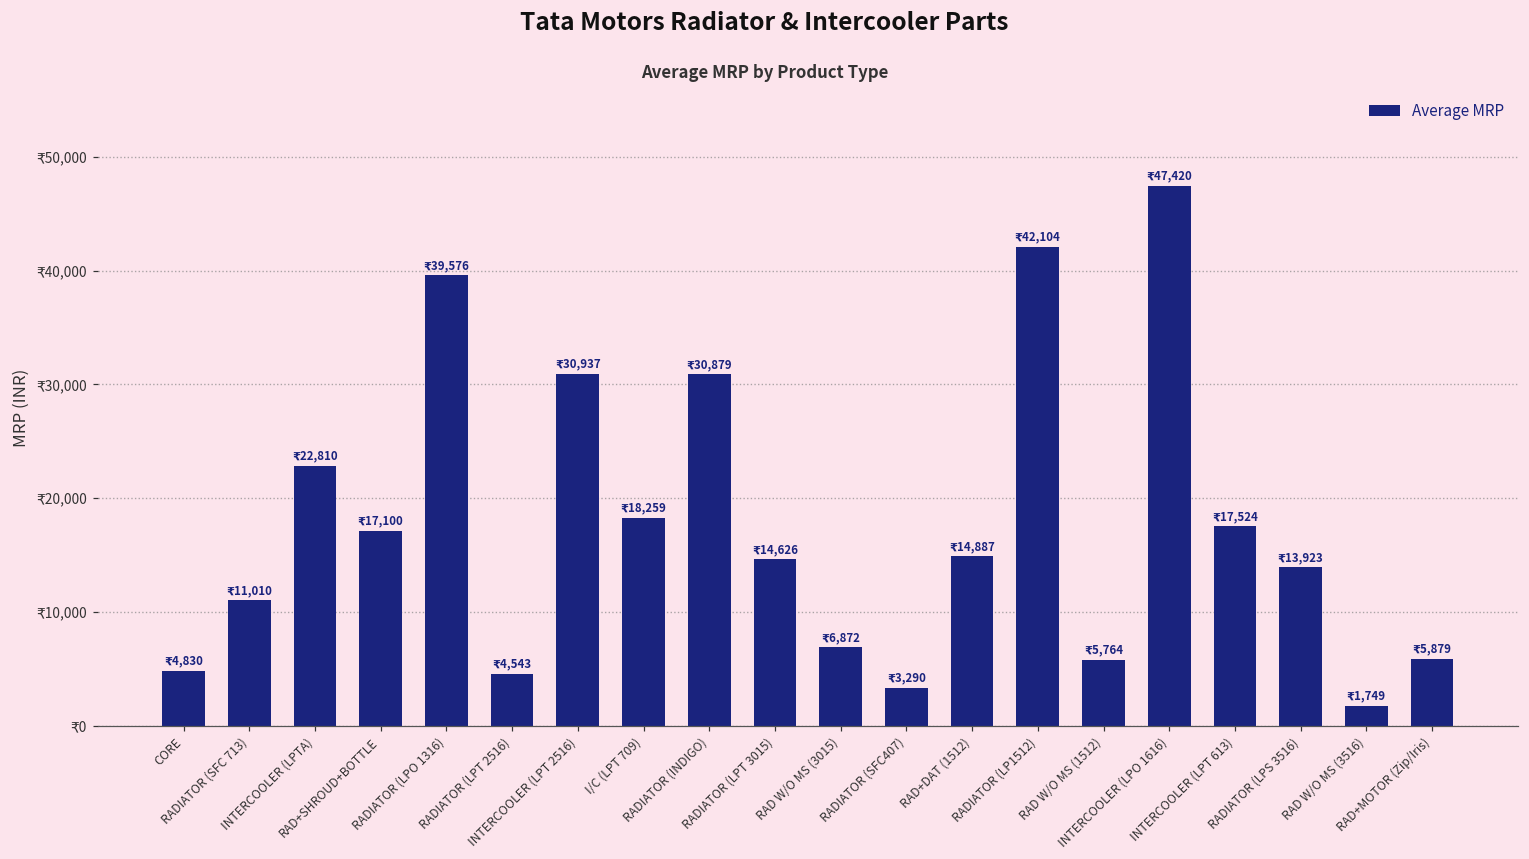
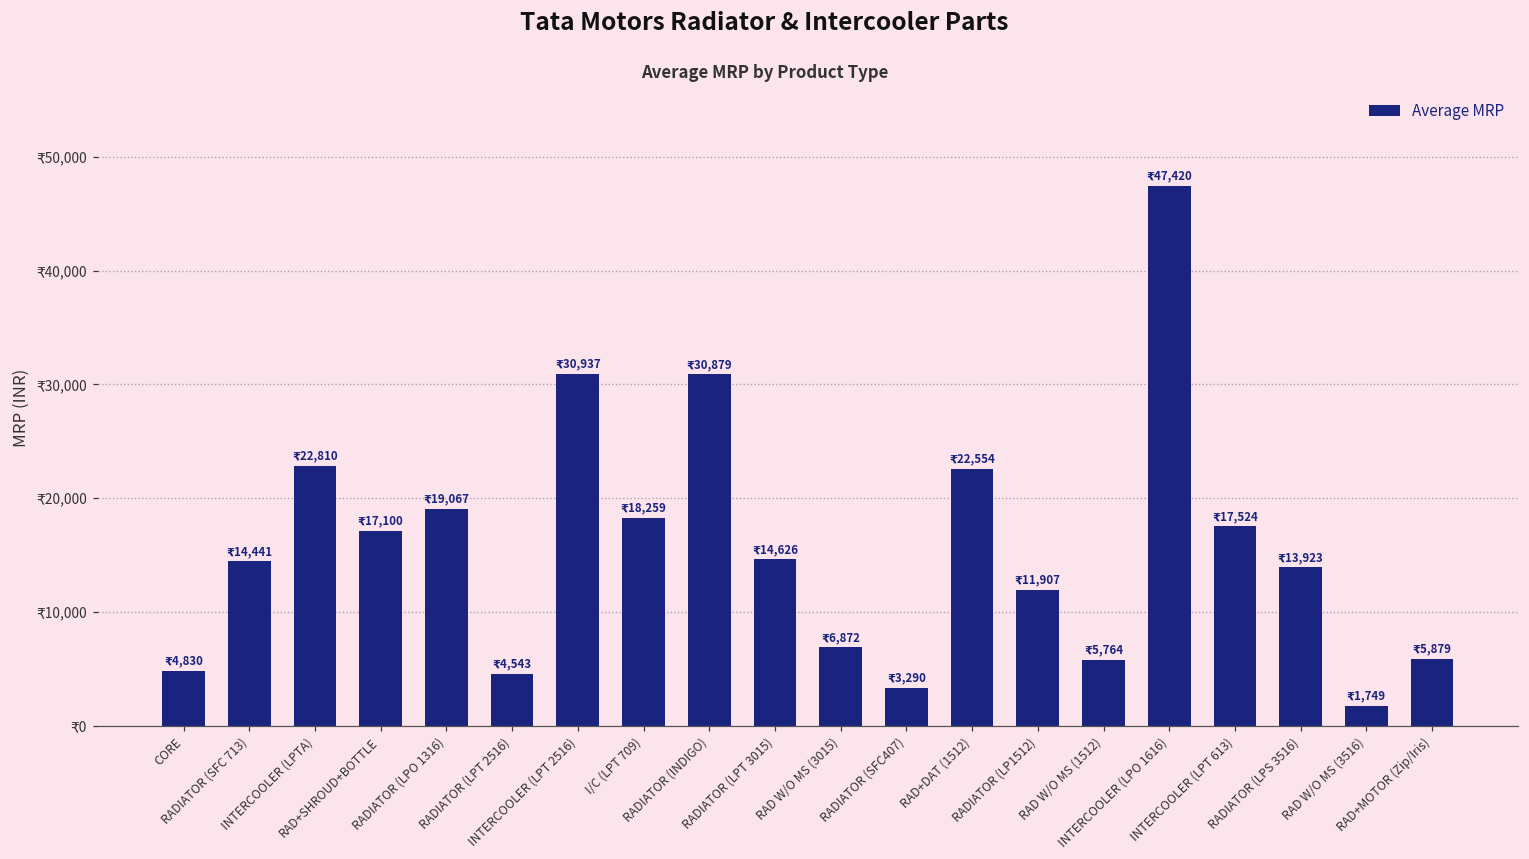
  {
    "CORE": "4,830",
-   "RADIATOR (SFC 713)": "11,010",
+   "RADIATOR (SFC 713)": "14,441",
    "INTERCOOLER (LPTA)": "22,810",
    "RAD+SHROUD+BOTTLE": "17,100",
-   "RADIATOR (LPO 1316)": "39,576",
+   "RADIATOR (LPO 1316)": "19,067",
    "RADIATOR (LPT 2516)": "4,543",
    "INTERCOOLER (LPT 2516)": "30,937",
    "I/C (LPT 709)": "18,259",
    "RADIATOR (INDIGO)": "30,879",
    "RADIATOR (LPT 3015)": "14,626",
    "RAD W/O MS (3015)": "6,872",
    "RADIATOR (SFC407)": "3,290",
-   "RAD+DAT (1512)": "14,887",
-   "RADIATOR (LP1512)": "42,104",
+   "RAD+DAT (1512)": "22,554",
+   "RADIATOR (LP1512)": "11,907",
    "RAD W/O MS (1512)": "5,764",
    "INTERCOOLER (LPO 1616)": "47,420",
    "INTERCOOLER (LPT 613)": "17,524",
    "RADIATOR (LPS 3516)": "13,923",
    "RAD W/O MS (3516)": "1,749",
    "RAD+MOTOR (Zip/Iris)": "5,879"
  }
